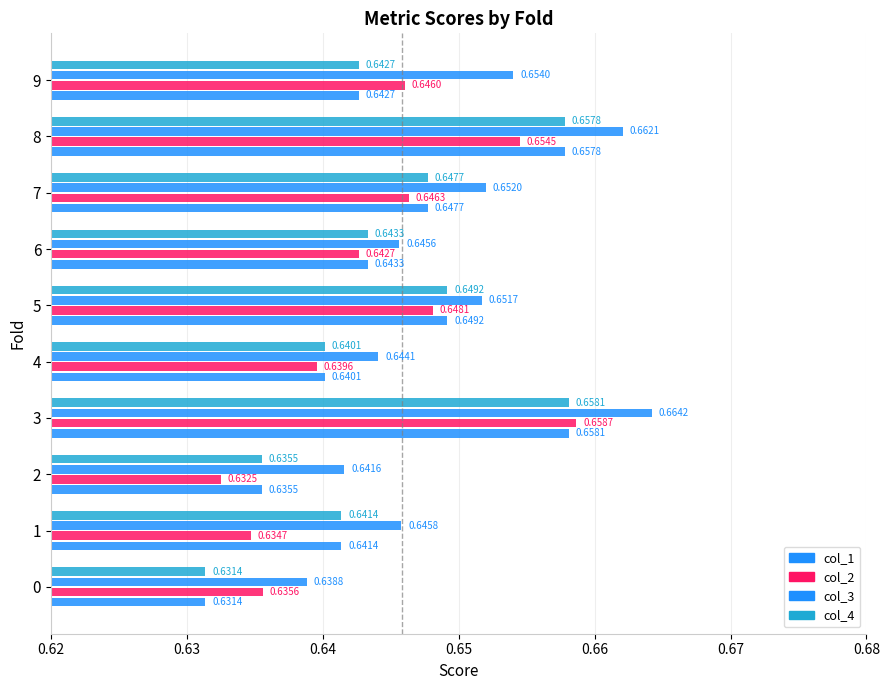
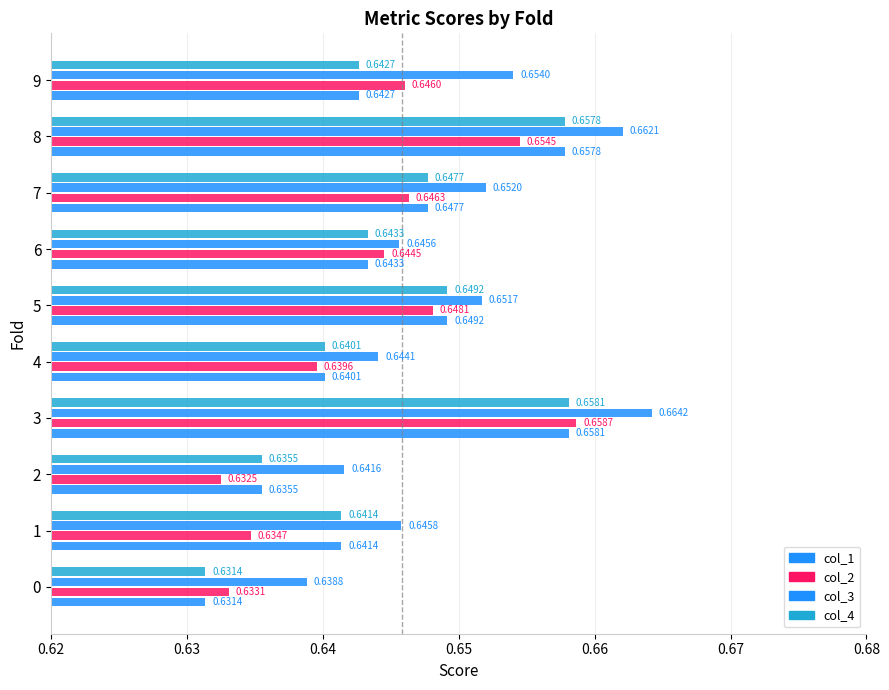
  {
    "col_2": {
      "9": 0.6460,
      "8": 0.6545,
      "7": 0.6463,
-     "6": 0.6427,
+     "6": 0.6445,
      "5": 0.6481,
      "4": 0.6396,
      "3": 0.6587,
      "2": 0.6325,
      "1": 0.6347,
-     "0": 0.6356
+     "0": 0.6331
    }
  }
